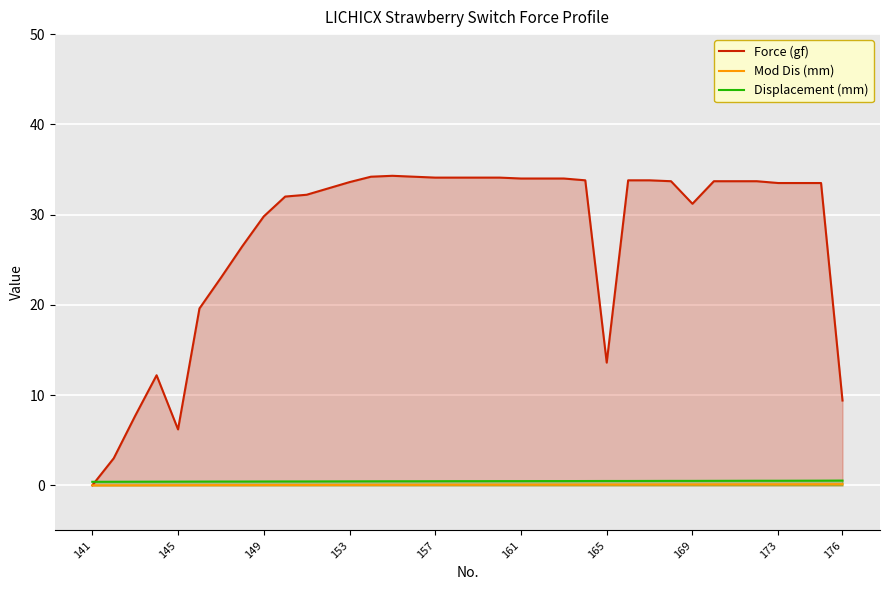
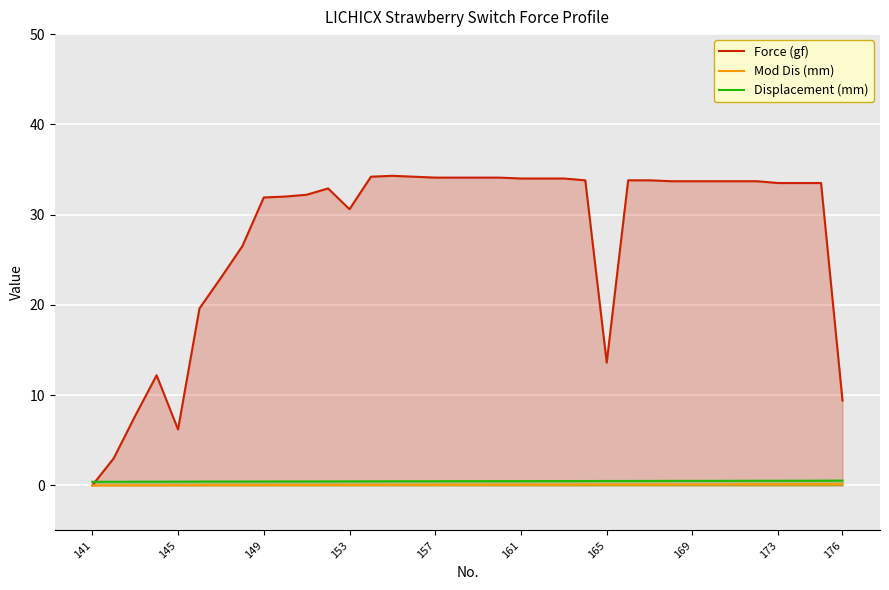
  {
    "Force (gf)": {
      "145": 6,
-     "149": 30,
-     "153": 34,
+     "149": 32,
+     "153": 31,
      "157": 34,
      "161": 34,
      "165": 14,
-     "169": 31,
+     "169": 34,
      "173": 34,
      "176": 9
    },
    "Mod Dis (mm)": {
      "145": 0,
      "149": 0,
      "153": 0,
      "157": 0,
      "161": 0,
      "165": 0,
      "169": 0,
      "173": 0,
      "176": 0
    },
    "Displacement (mm)": {
      "141": 0,
      "145": 0,
      "149": 0,
      "153": 0,
      "157": 0,
      "161": 0,
      "165": 0,
      "169": 0,
      "173": 1,
      "176": 1
    }
  }
